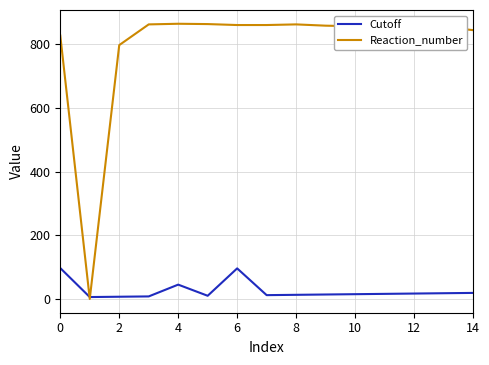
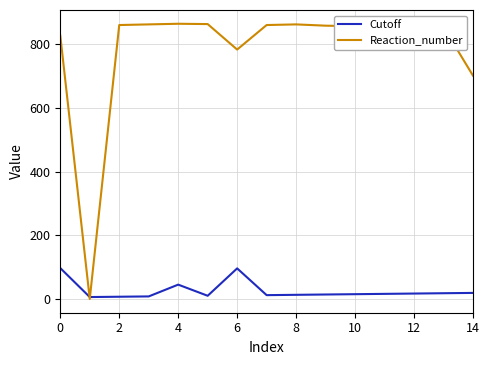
  {
    "Cutoff": {
      "0": 100,
      "2": 10,
      "4": 50,
      "6": 100,
      "8": 10,
      "10": 20,
      "12": 20,
      "14": 20
    },
    "Reaction_number": {
      "0": 830,
-     "2": 800,
+     "2": 860,
      "4": 860,
-     "6": 860,
+     "6": 780,
      "8": 860,
-     "14": 840
+     "14": 700
    }
  }
